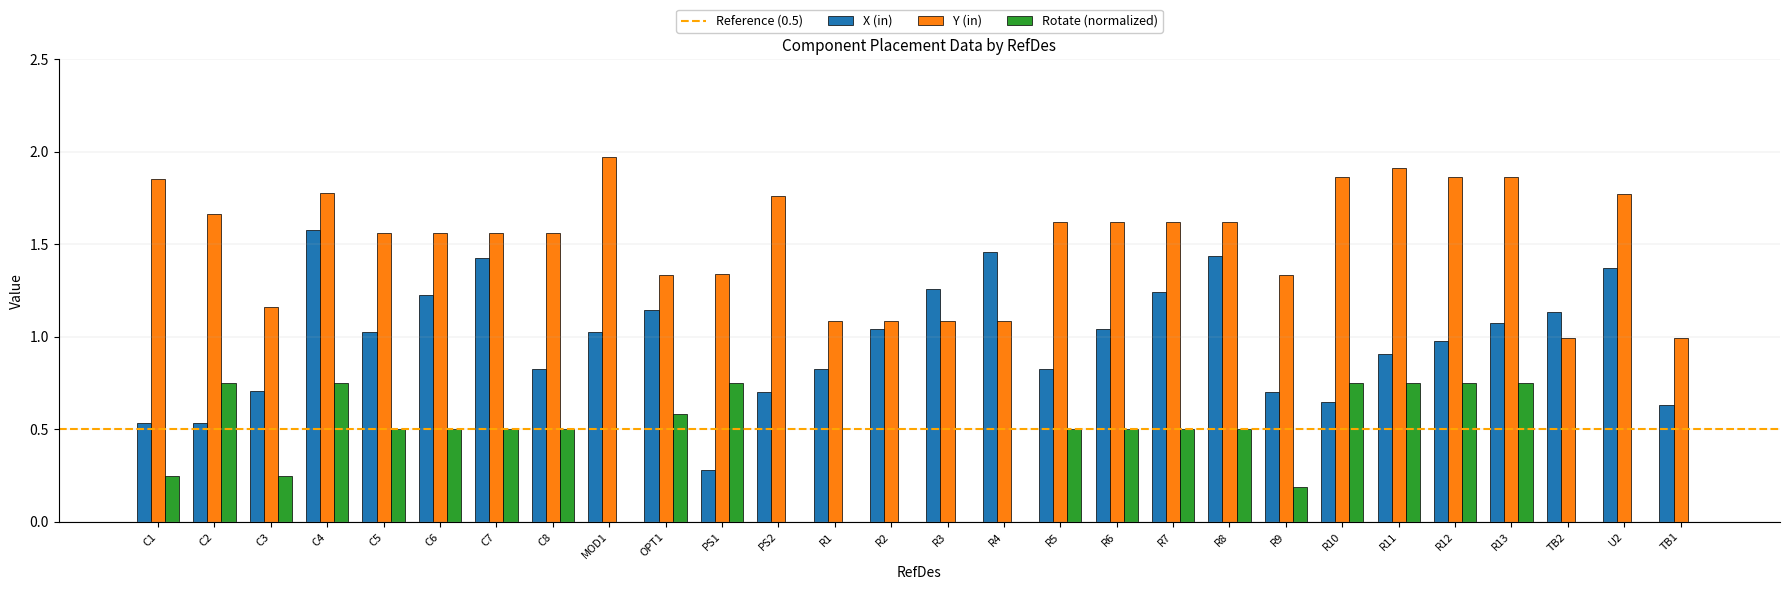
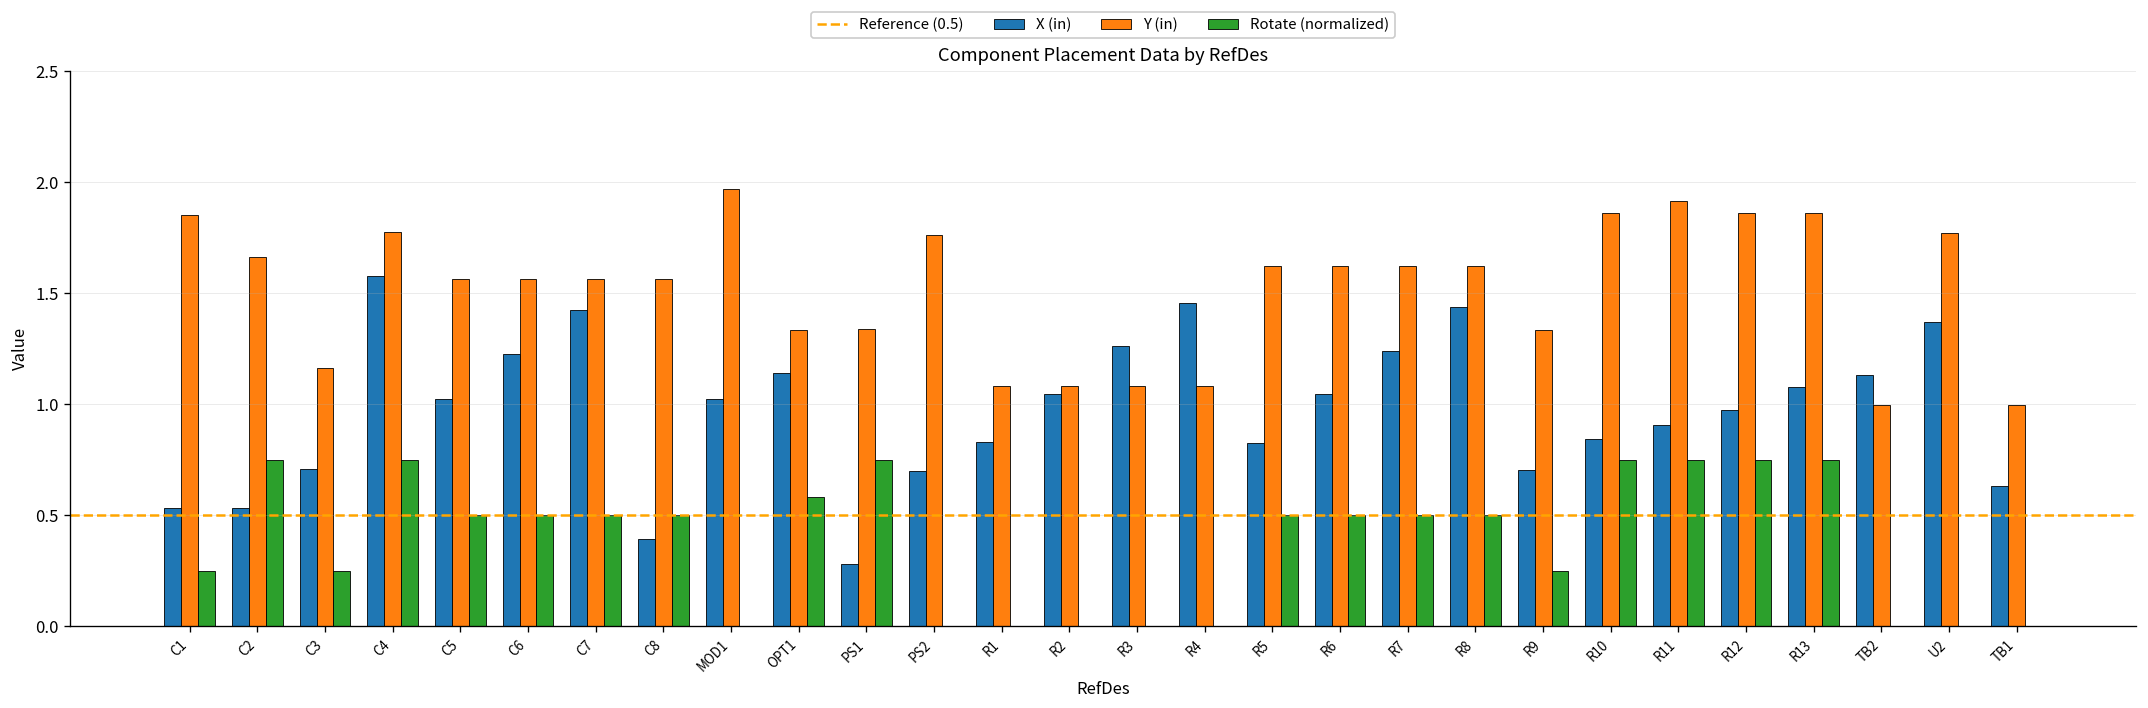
  {
    "X (in)": {
      "C1": 0.53,
      "C2": 0.53,
      "C3": 0.71,
      "C4": 1.58,
      "C5": 1.03,
      "C6": 1.23,
      "C7": 1.43,
-     "C8": 0.83,
+     "C8": 0.39,
      "MOD1": 1.02,
      "OPT1": 1.14,
      "PS1": 0.28,
      "PS2": 0.70,
      "R1": 0.83,
      "R2": 1.04,
      "R3": 1.26,
      "R4": 1.46,
      "R5": 0.83,
      "R6": 1.04,
      "R7": 1.24,
      "R8": 1.44,
      "R9": 0.70,
-     "R10": 0.65,
+     "R10": 0.84,
      "R11": 0.91,
      "R12": 0.98,
      "R13": 1.08,
      "TB2": 1.13,
      "U2": 1.37,
      "TB1": 0.63
    },
    "Y (in)": {
      "C1": 1.85,
      "C2": 1.66,
      "C3": 1.16,
      "C4": 1.78,
      "C5": 1.56,
      "C6": 1.56,
      "C7": 1.56,
      "C8": 1.56,
      "MOD1": 1.97,
      "OPT1": 1.33,
      "PS1": 1.34,
      "PS2": 1.76,
      "R1": 1.08,
      "R2": 1.08,
      "R3": 1.08,
      "R4": 1.08,
      "R5": 1.62,
      "R6": 1.62,
      "R7": 1.62,
      "R8": 1.62,
      "R9": 1.33,
      "R10": 1.86,
      "R11": 1.91,
      "R12": 1.86,
      "R13": 1.86,
      "TB2": 0.99,
      "U2": 1.77,
      "TB1": 0.99
    },
    "Rotate (normalized)": {
      "C1": 0.25,
      "C2": 0.75,
      "C3": 0.25,
      "C4": 0.75,
      "C5": 0.50,
      "C6": 0.50,
      "C7": 0.50,
      "C8": 0.50,
      "MOD1": 0.00,
      "OPT1": 0.58,
      "PS1": 0.75,
      "PS2": 0.00,
      "R1": 0.00,
      "R2": 0.00,
      "R3": 0.00,
      "R4": 0.00,
      "R5": 0.50,
      "R6": 0.50,
      "R7": 0.50,
      "R8": 0.50,
-     "R9": 0.19,
+     "R9": 0.25,
      "R10": 0.75,
      "R11": 0.75,
      "R12": 0.75,
      "R13": 0.75,
      "TB2": 0.00,
      "U2": 0.00,
      "TB1": 0.00
    }
  }
